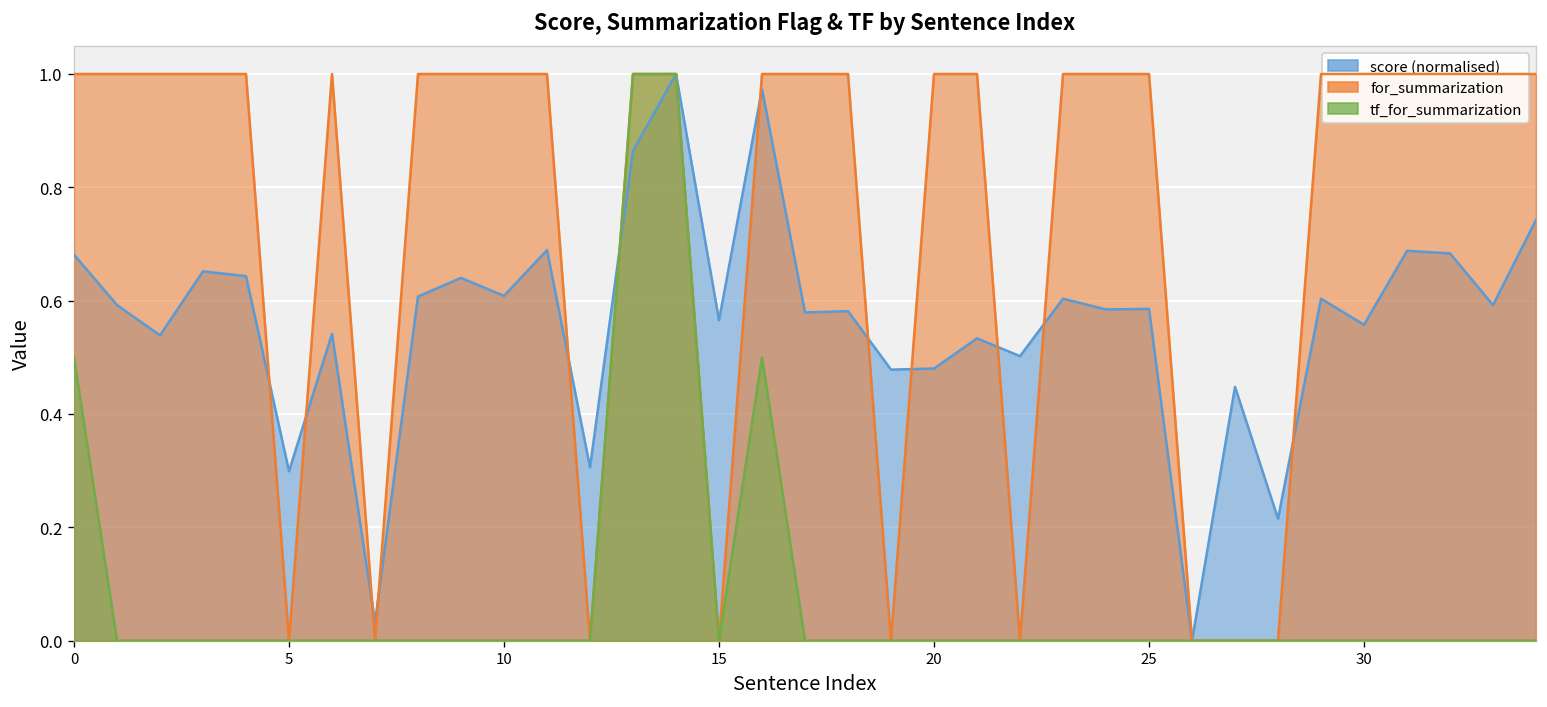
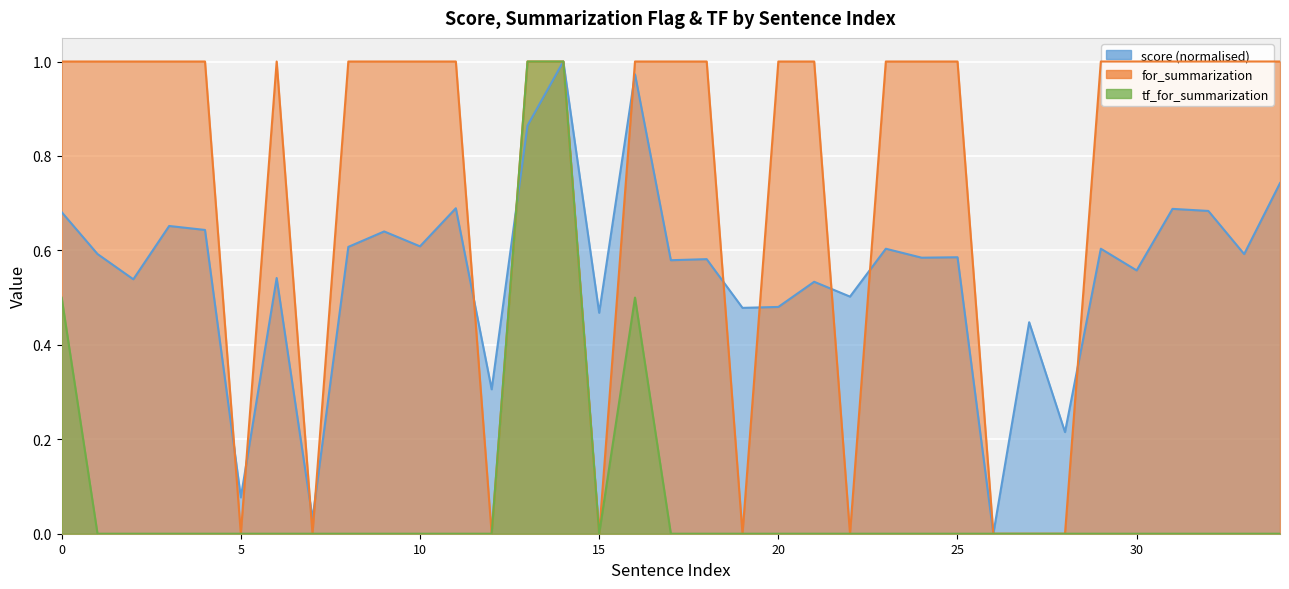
  {
    "score (normalised)": {
      "0": 0.68,
-     "5": 0.30,
+     "5": 0.08,
      "10": 0.61,
-     "15": 0.57,
+     "15": 0.47,
      "20": 0.48,
      "25": 0.59,
      "30": 0.56
    },
    "for_summarization": {
      "0": 1.00,
      "10": 1.00,
      "20": 1.00,
      "25": 1.00
    },
    "tf_for_summarization": {
      "0": 0.50,
      "10": 0.00,
      "20": 0.00,
      "25": 0.00,
      "30": 0.00
    }
  }
